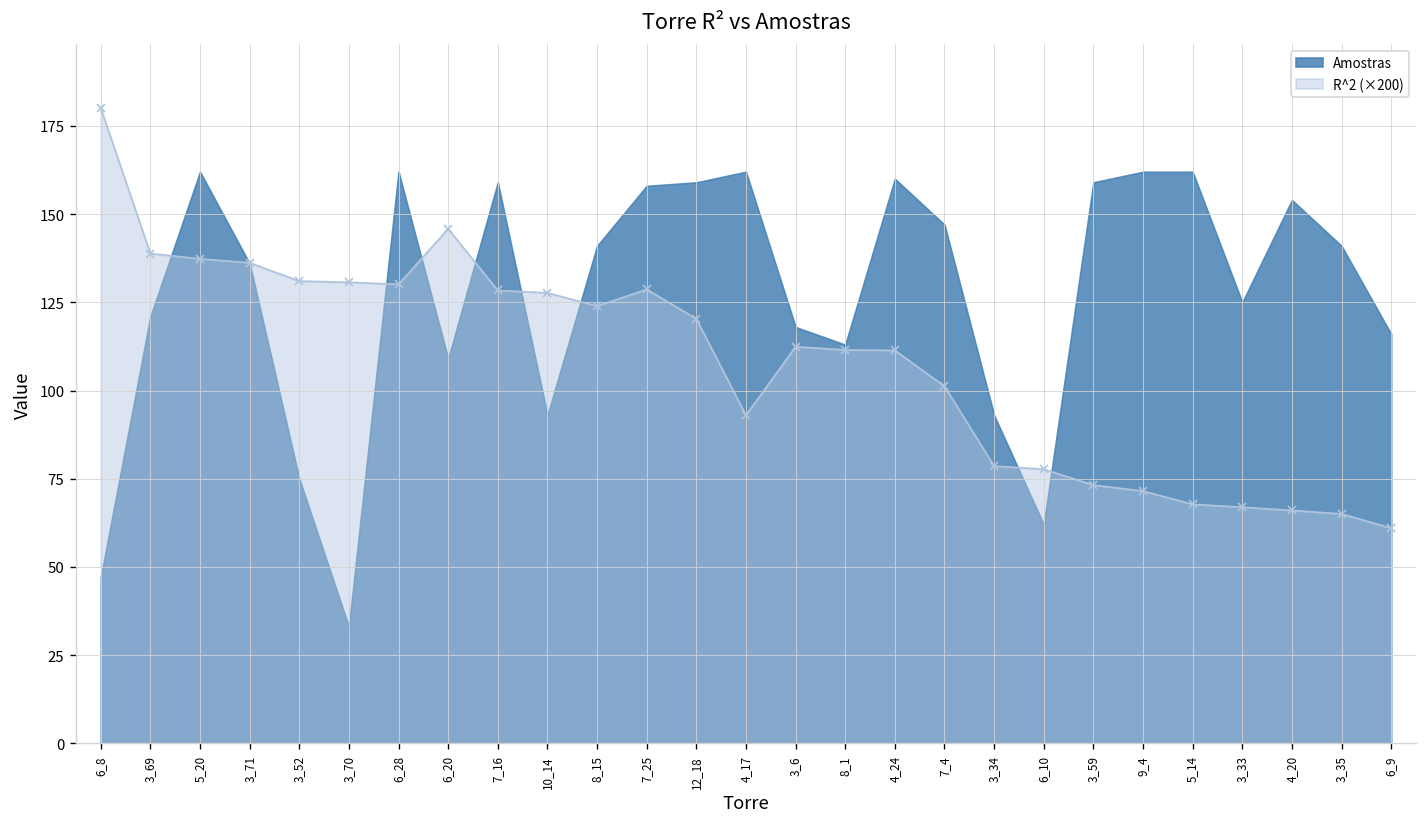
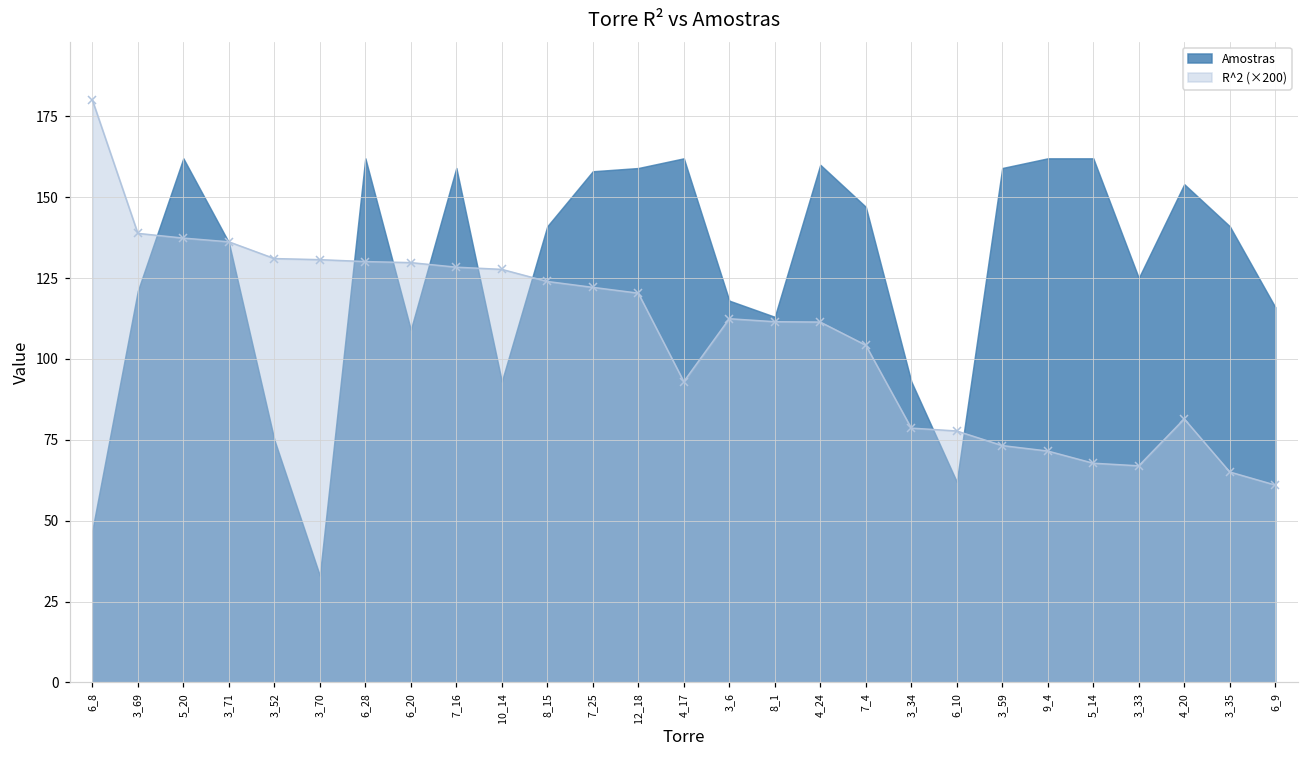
  {
    "Amostras": {
      "6_8": 47,
      "3_69": 121,
      "5_20": 162,
      "3_52": 75,
      "3_70": 33,
      "6_28": 162,
      "6_20": 109,
      "7_16": 159,
      "10_14": 93,
      "8_15": 141,
      "7_25": 158,
      "12_18": 159,
      "4_17": 162,
      "3_6": 118,
      "8_1": 113,
      "4_24": 160,
      "7_4": 147,
      "3_34": 93,
      "6_10": 62,
      "3_59": 159,
      "9_4": 162,
      "5_14": 162,
      "3_33": 125,
      "4_20": 154,
      "3_35": 141,
      "6_9": 116
    },
    "R^2 (×200)": {
      "6_8": 180,
      "3_69": 139,
      "5_20": 137,
      "3_52": 131,
      "3_70": 131,
      "6_28": 130,
-     "6_20": 146,
+     "6_20": 130,
      "7_16": 128,
      "10_14": 128,
      "8_15": 124,
-     "7_25": 129,
+     "7_25": 122,
      "12_18": 120,
      "4_17": 93,
      "3_6": 112,
      "8_1": 111,
      "4_24": 111,
-     "7_4": 101,
+     "7_4": 104,
      "3_34": 79,
      "6_10": 78,
      "3_59": 73,
      "9_4": 72,
      "5_14": 68,
      "3_33": 67,
-     "4_20": 66,
+     "4_20": 81,
      "3_35": 65,
      "6_9": 61
    }
  }
